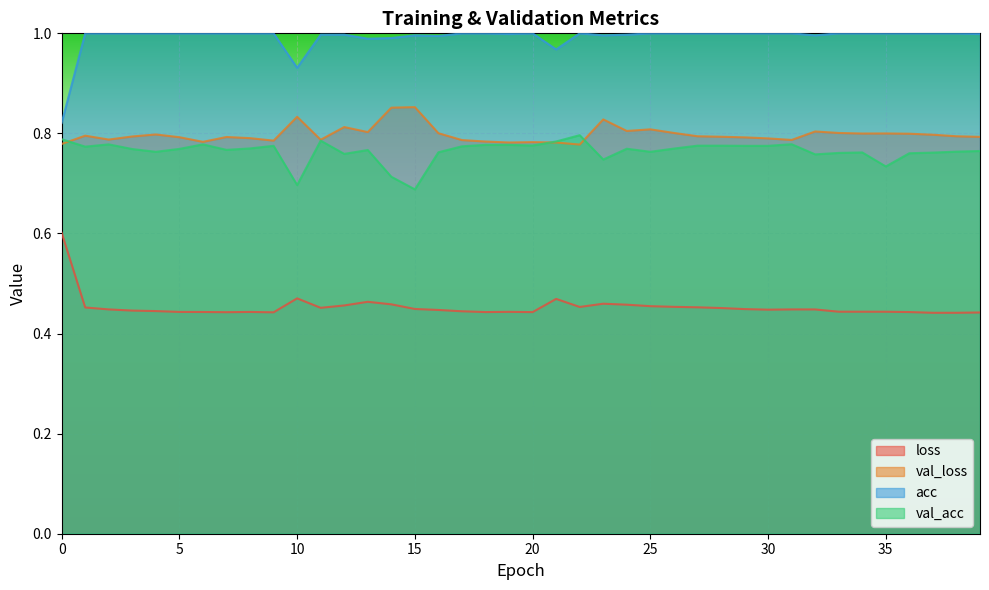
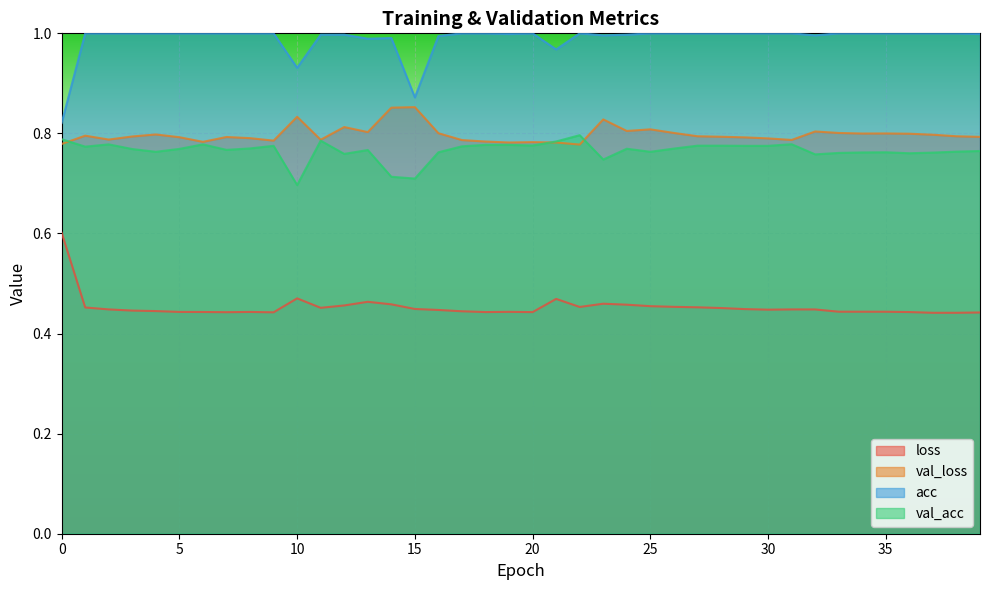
  {
    "acc": {
      "0": 0.82,
      "5": 1.00,
      "10": 0.93,
-     "15": 1.00,
+     "15": 0.87,
      "20": 1.00,
      "25": 1.00,
      "30": 1.00,
      "35": 1.00
    },
    "val_acc": {
      "0": 0.79,
      "5": 0.77,
      "10": 0.70,
-     "15": 0.69,
+     "15": 0.71,
      "20": 0.78,
      "25": 0.76,
      "30": 0.78,
-     "35": 0.73
+     "35": 0.76
    }
  }
